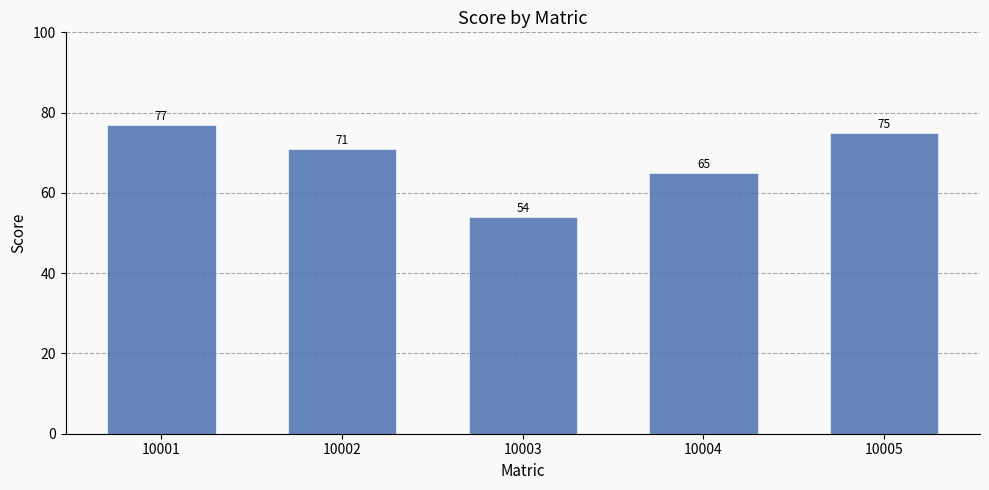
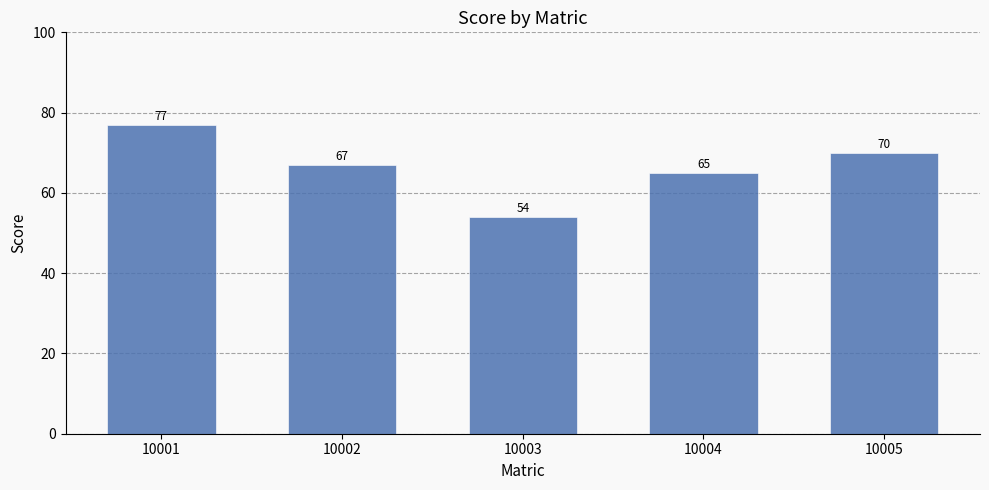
  {
    "10001": 77,
-   "10002": 71,
+   "10002": 67,
    "10003": 54,
    "10004": 65,
-   "10005": 75
+   "10005": 70
  }
